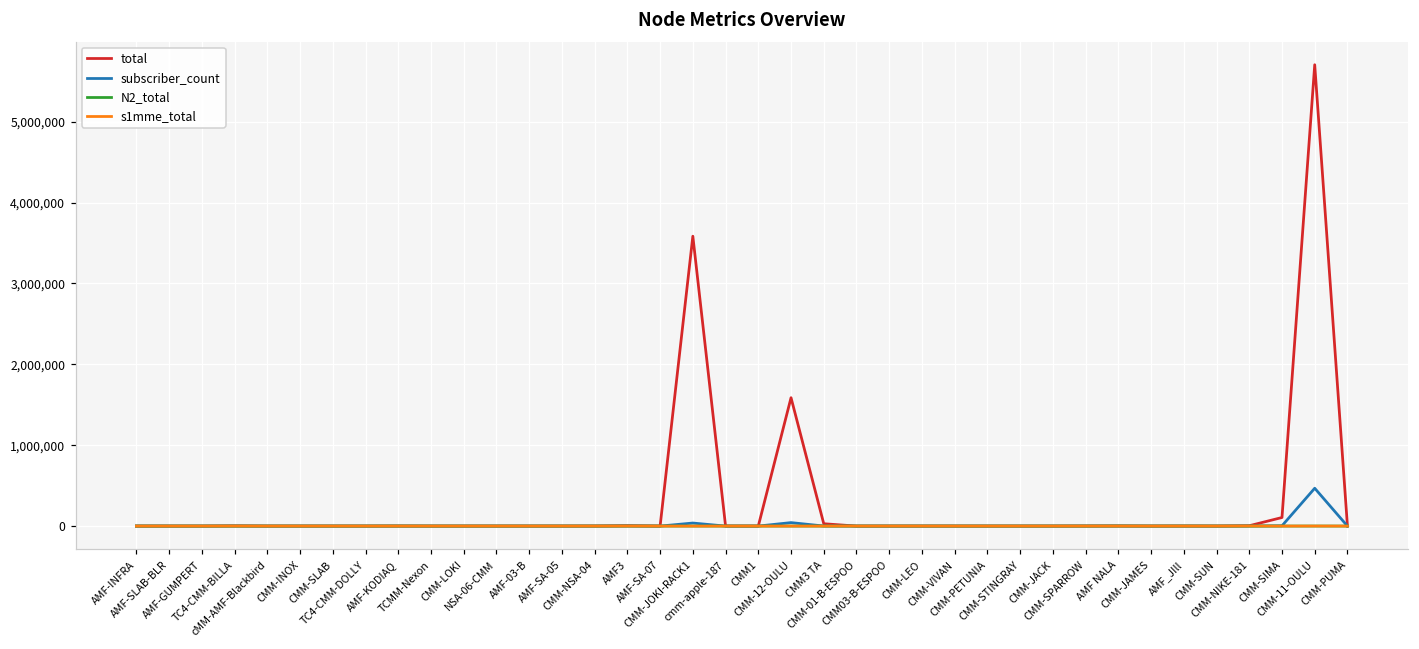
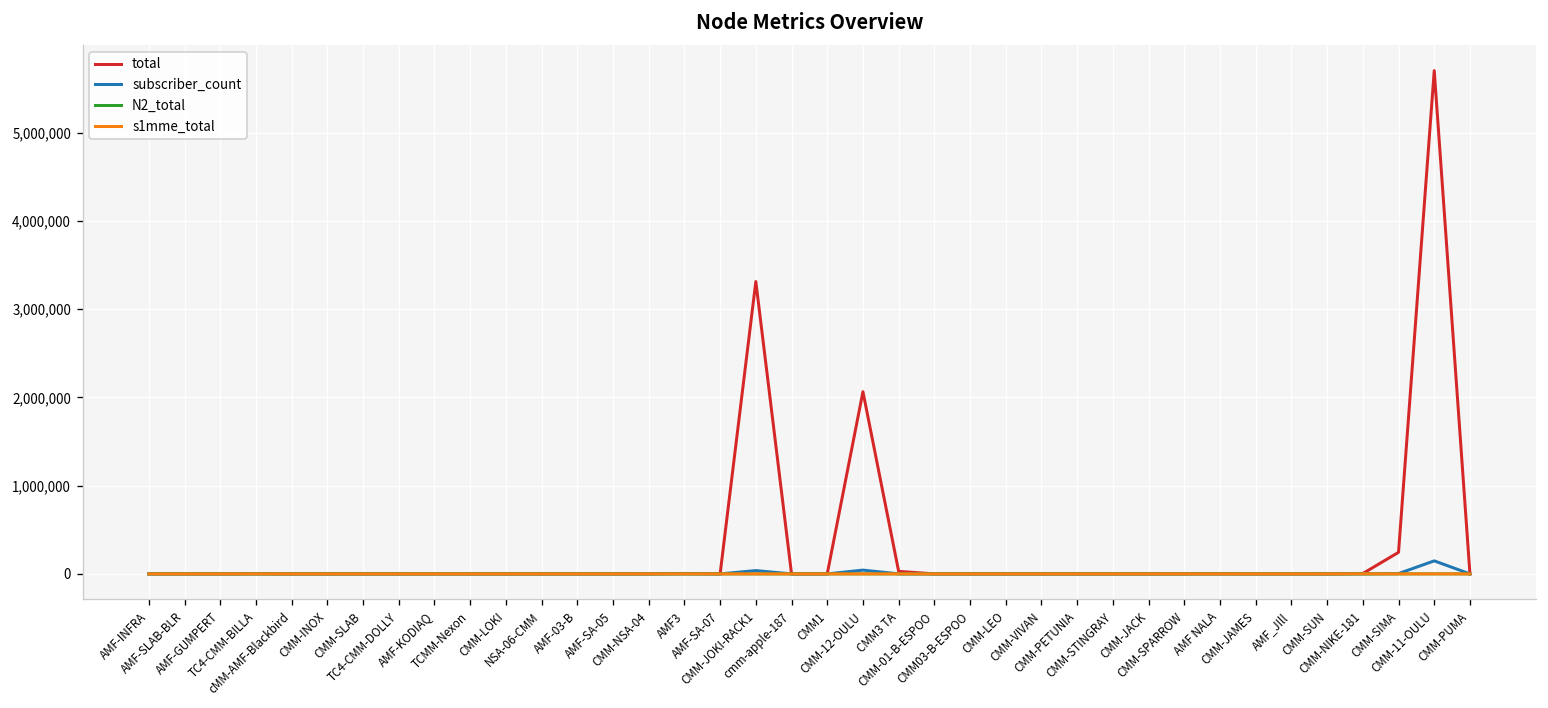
  {
    "total": {
-     "CMM-JOKI-RACK1": "3,600,000",
-     "CMM-12-OULU": "1,600,000",
-     "CMM-SIMA": "100,000",
+     "CMM-JOKI-RACK1": "3,300,000",
+     "CMM-12-OULU": "2,100,000",
+     "CMM-SIMA": "200,000",
      "CMM-11-OULU": "5,700,000"
    },
    "subscriber_count": {
      "CMM-JOKI-RACK1": "0",
      "CMM-12-OULU": "0",
-     "CMM-11-OULU": "500,000"
+     "CMM-11-OULU": "100,000"
    },
    "s1mme_total": {
      "CMM-JOKI-RACK1": "0",
      "CMM-12-OULU": "0",
      "CMM-11-OULU": "0"
    }
  }
